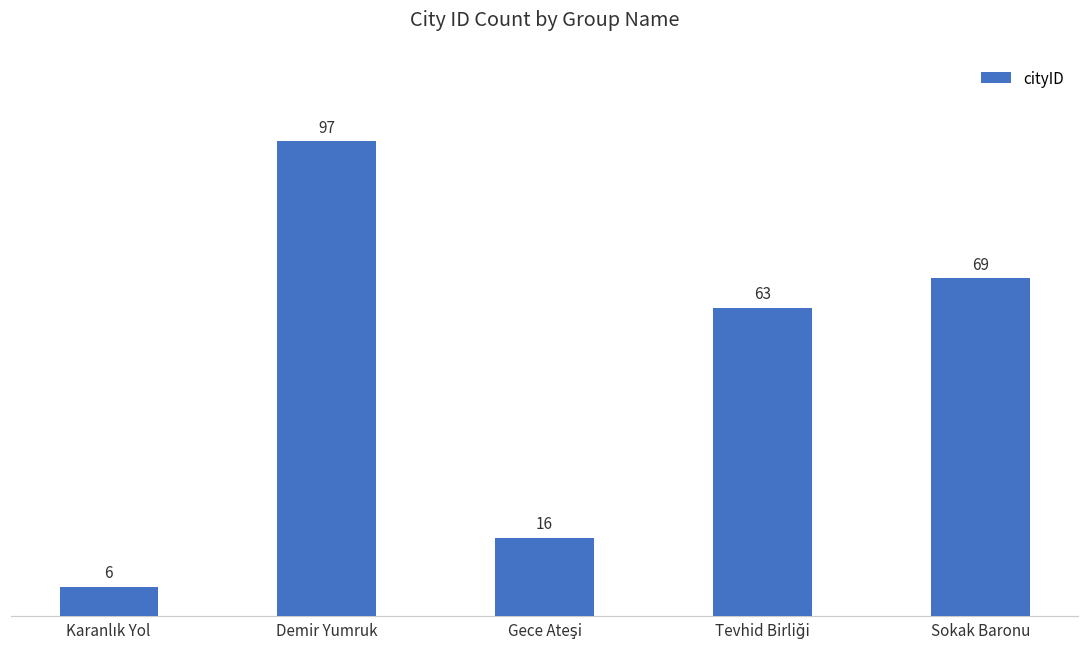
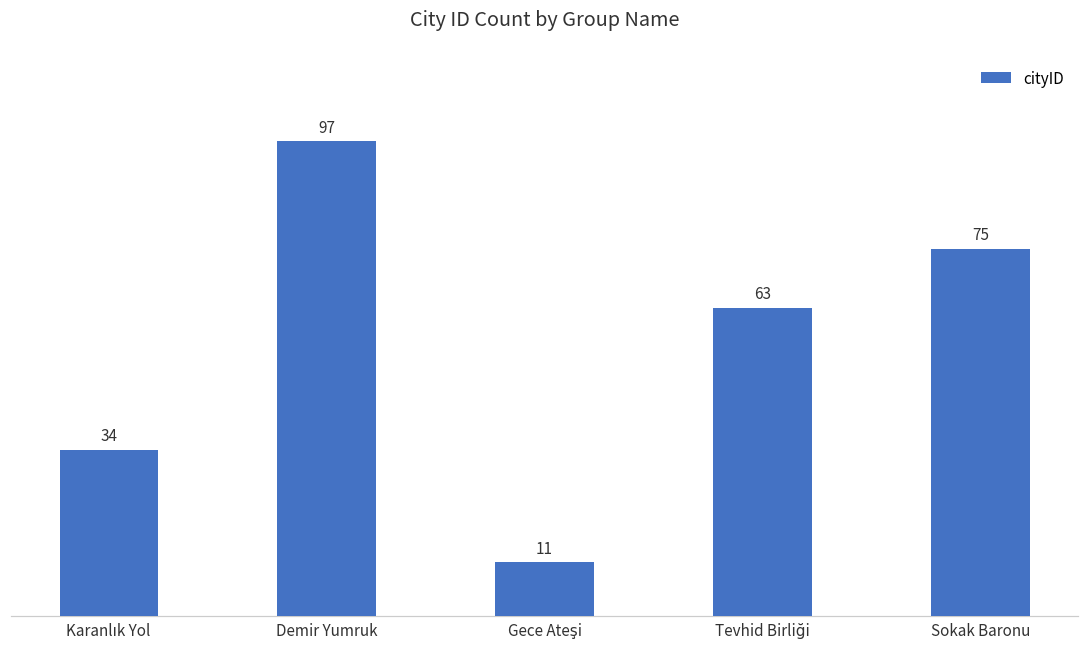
  {
-   "Karanlık Yol": 6,
+   "Karanlık Yol": 34,
    "Demir Yumruk": 97,
-   "Gece Ateşi": 16,
+   "Gece Ateşi": 11,
    "Tevhid Birliği": 63,
-   "Sokak Baronu": 69
+   "Sokak Baronu": 75
  }
